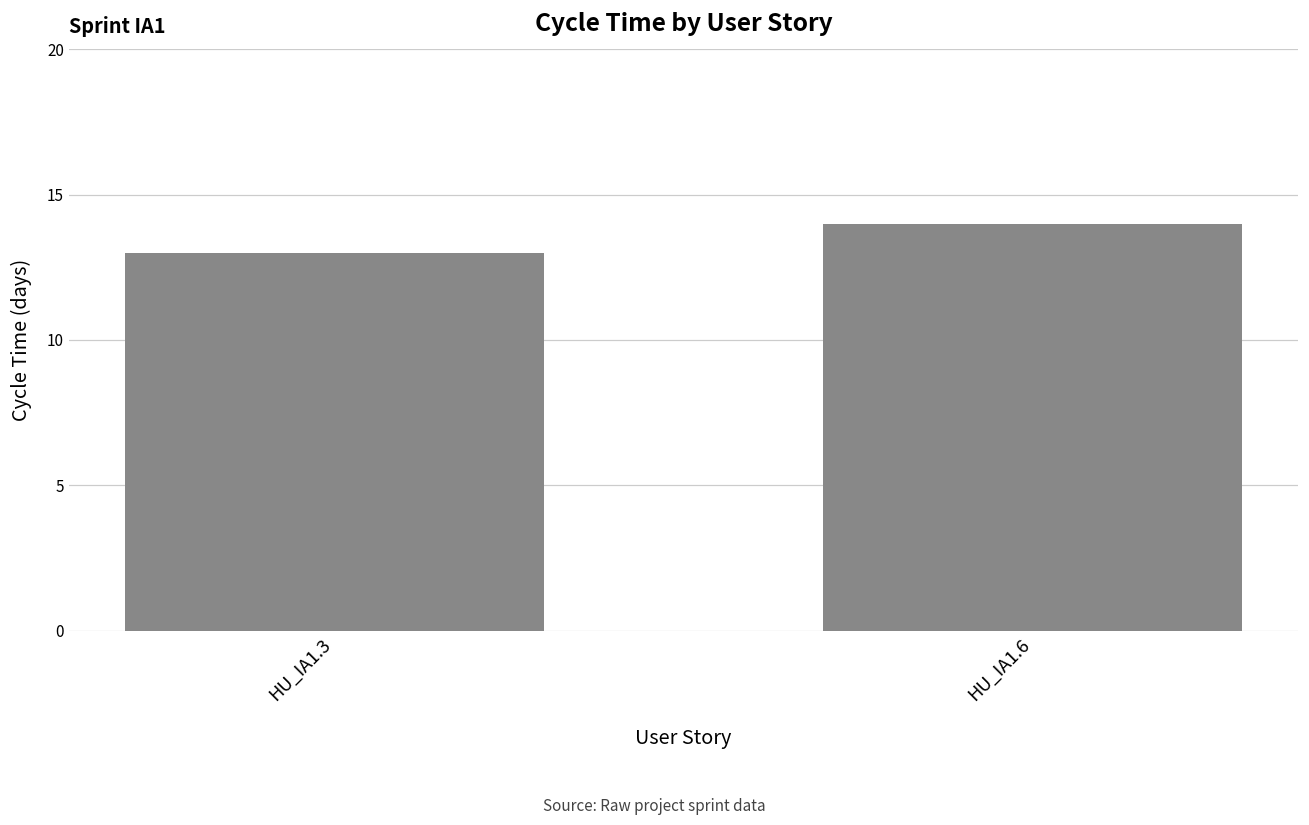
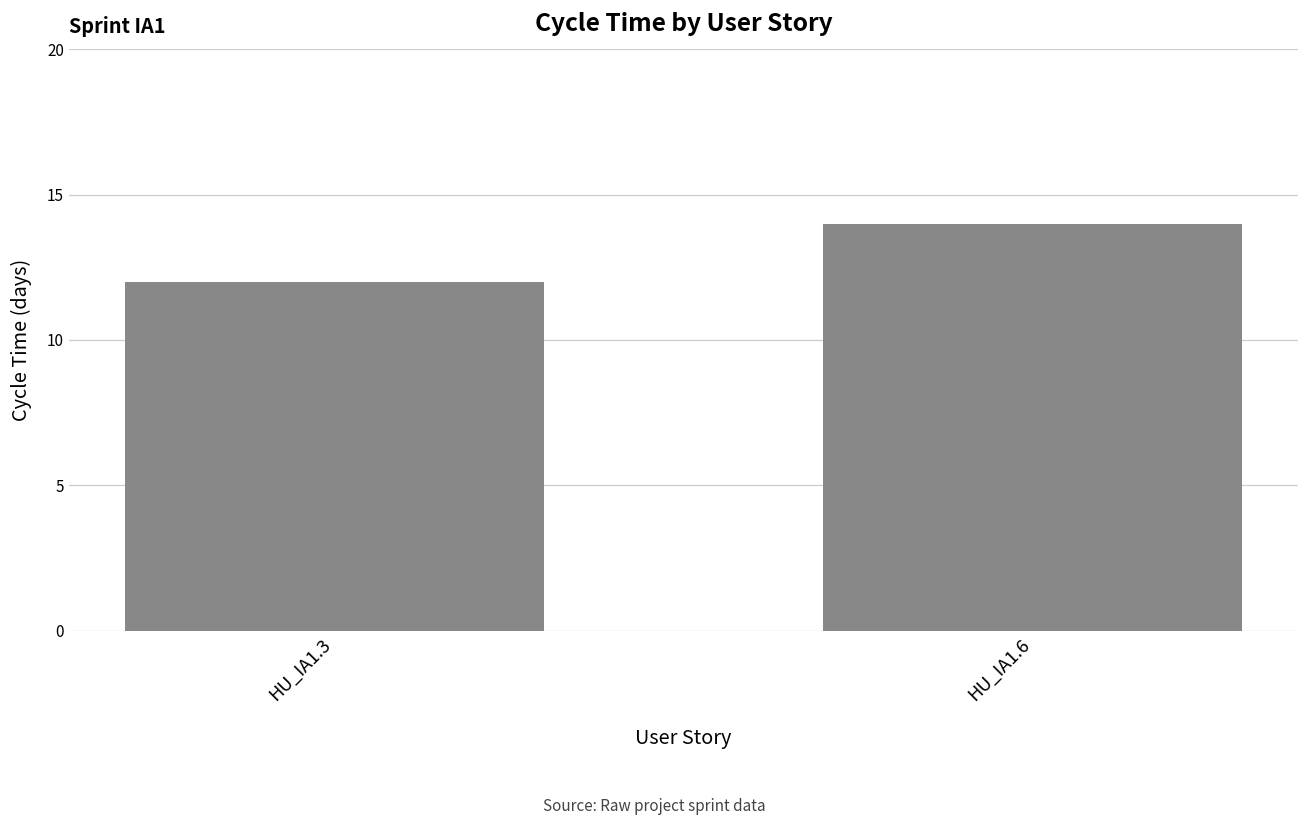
  {
-   "HU_IA1.3": 13,
+   "HU_IA1.3": 12,
    "HU_IA1.6": 14
  }
